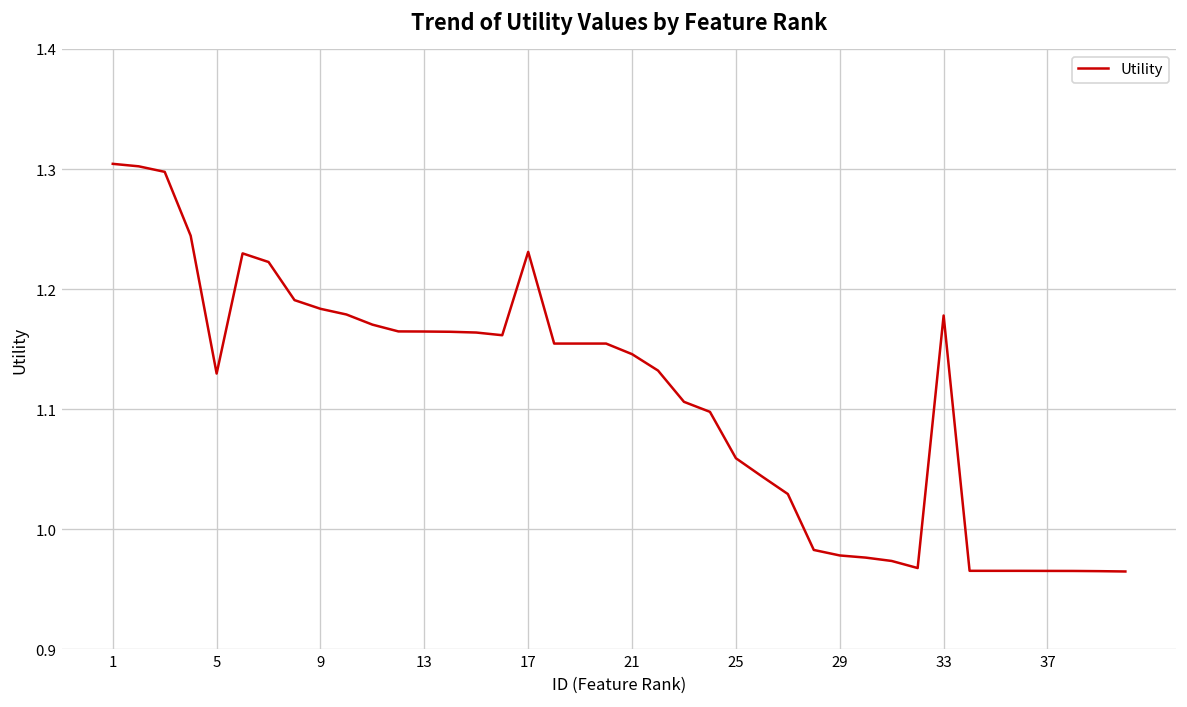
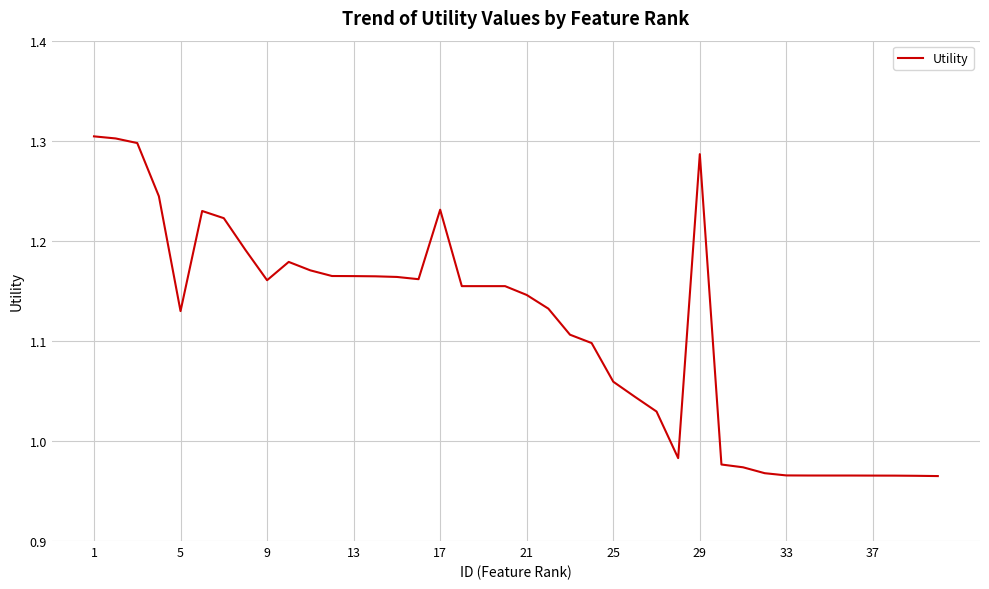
  {
    "1": 1.304,
    "5": 1.130,
-   "9": 1.184,
+   "9": 1.161,
    "13": 1.165,
    "17": 1.231,
    "21": 1.146,
    "25": 1.059,
-   "29": 0.978,
-   "33": 1.178,
+   "29": 1.287,
+   "33": 0.966,
    "37": 0.965
  }
